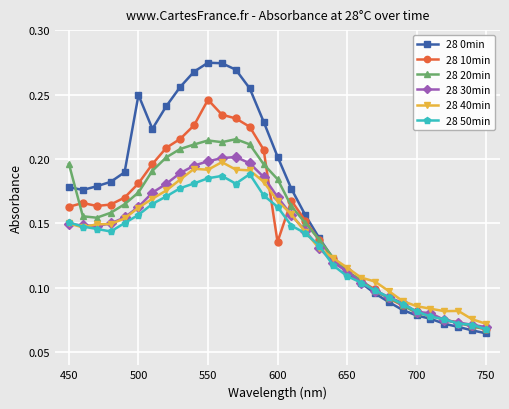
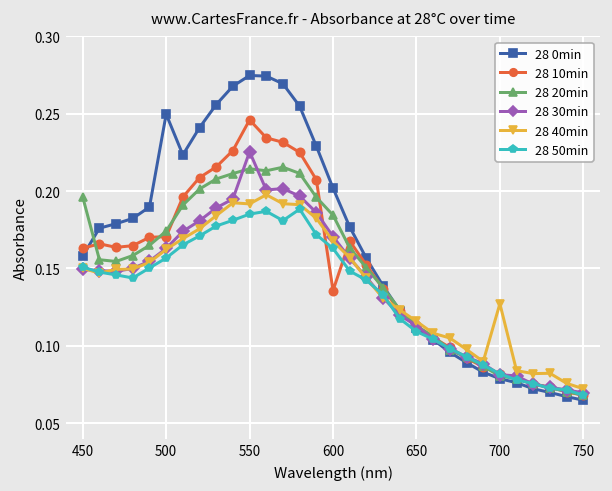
  {
    "28 0min": {
-     "450": 0.178,
+     "450": 0.158,
      "500": 0.250,
      "550": 0.275,
      "600": 0.202,
      "750": 0.065
    },
    "28 10min": {
      "450": 0.163,
-     "500": 0.181,
+     "500": 0.171,
      "550": 0.246,
      "600": 0.136
    },
    "28 20min": {
      "450": 0.196,
      "500": 0.174,
      "550": 0.214,
      "600": 0.184
    },
    "28 30min": {
-     "550": 0.198,
+     "550": 0.225,
      "600": 0.171
    },
    "28 40min": {
      "550": 0.192,
      "600": 0.168,
      "650": 0.116,
-     "700": 0.086,
+     "700": 0.127,
      "750": 0.072
    },
    "28 50min": {
      "500": 0.157,
      "550": 0.185,
      "600": 0.163,
      "650": 0.109
    }
  }
